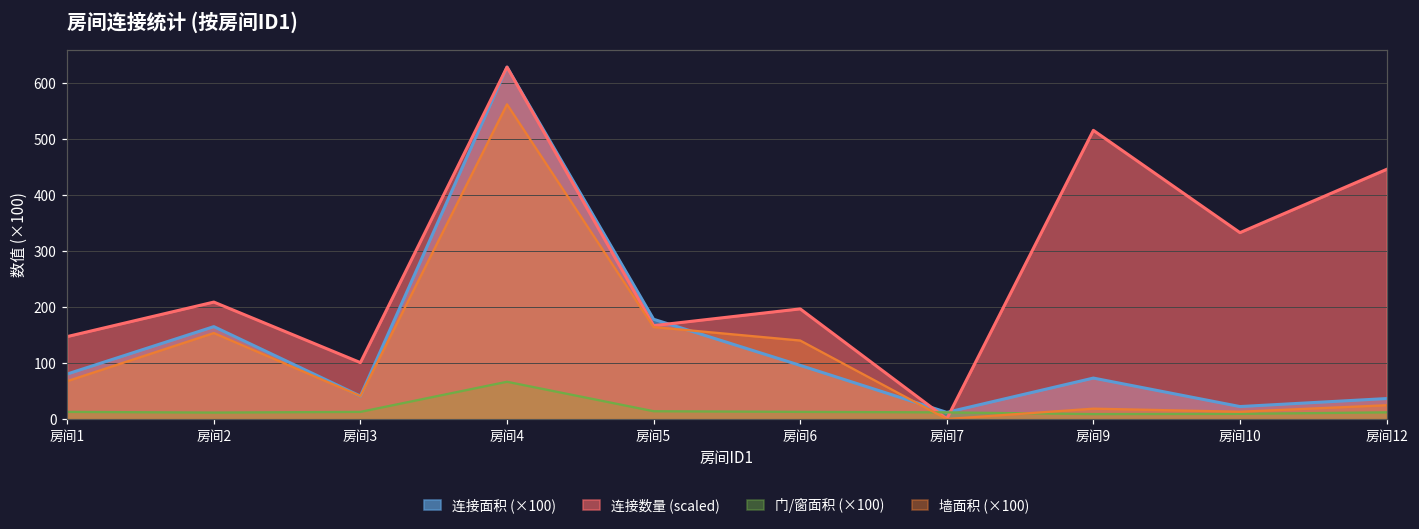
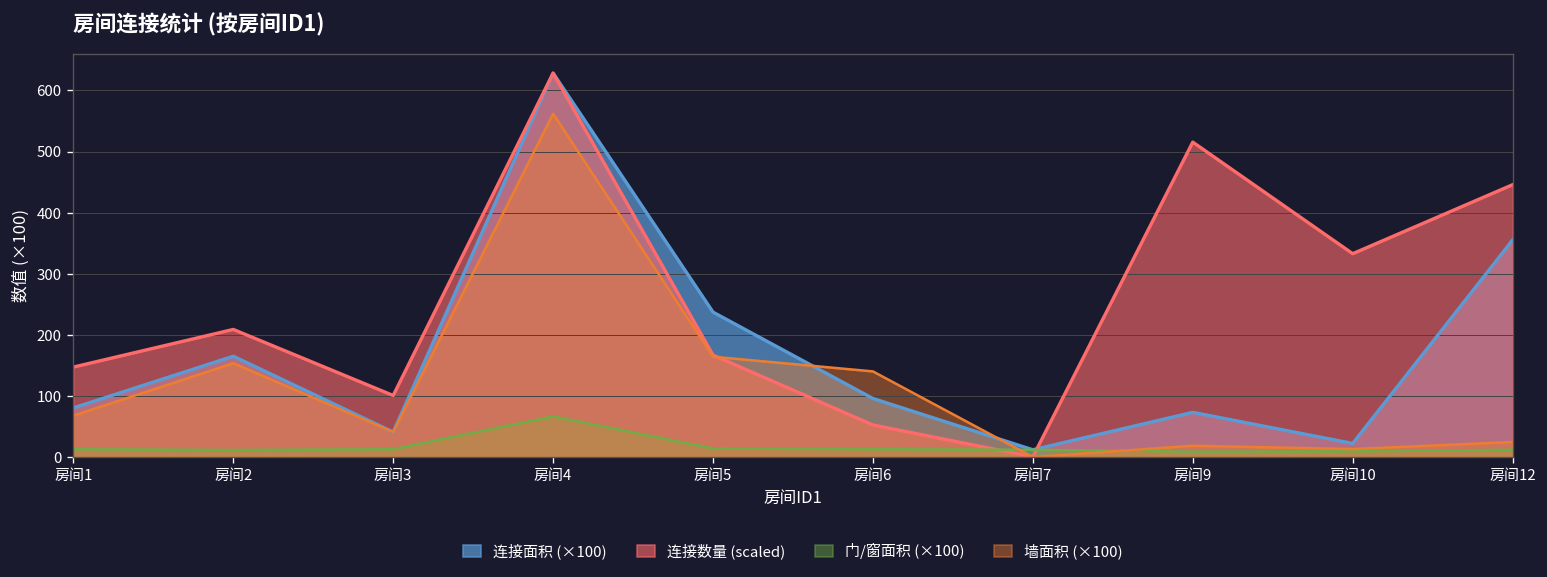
  {
    "连接面积 (×100)": {
      "房间1": 80,
      "房间2": 160,
-     "房间5": 180,
+     "房间5": 240,
      "房间6": 100,
      "房间9": 70,
      "房间10": 20,
-     "房间12": 40
+     "房间12": 360
    },
    "连接数量 (scaled)": {
      "房间1": 150,
      "房间2": 210,
      "房间3": 100,
-     "房间6": 200,
+     "房间6": 50,
      "房间9": 520,
      "房间10": 330,
      "房间12": 450
    },
    "门/窗面积 (×100)": {
      "房间1": 10,
      "房间2": 10,
      "房间3": 10,
      "房间4": 70,
      "房间5": 10,
      "房间6": 10,
      "房间9": 10,
      "房间12": 10
    },
    "墙面积 (×100)": {
      "房间1": 70,
      "房间2": 150,
      "房间4": 560,
      "房间6": 140,
      "房间9": 20,
      "房间12": 20
    }
  }
